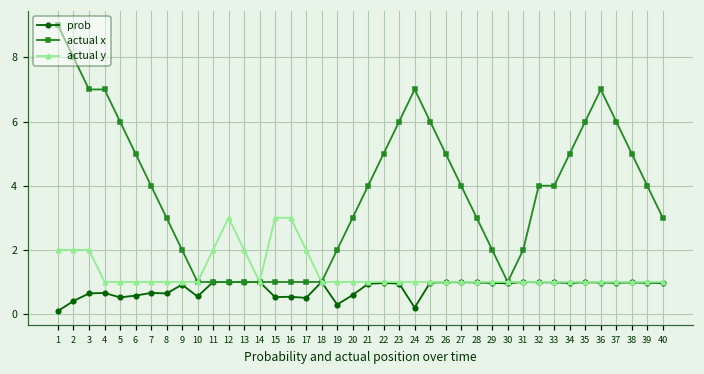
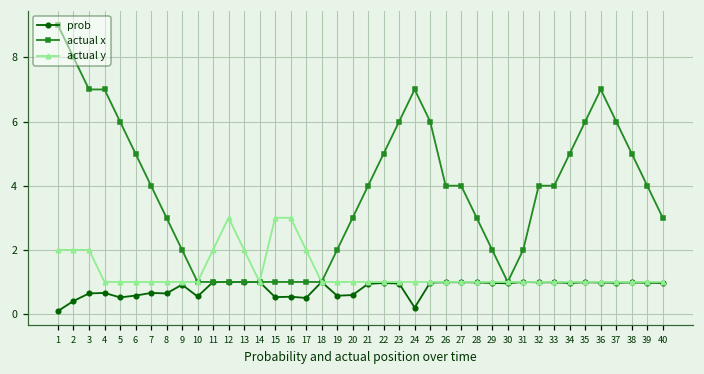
  {
    "prob": {
      "1": 0.1,
      "2": 0.4,
      "3": 0.6,
      "4": 0.7,
      "5": 0.5,
      "6": 0.6,
      "7": 0.7,
      "8": 0.6,
      "10": 0.5,
      "15": 0.5,
      "16": 0.5,
      "17": 0.5,
-     "19": 0.3,
+     "19": 0.6,
      "20": 0.6,
      "24": 0.2
    },
    "actual x": {
      "3": 7,
      "4": 7,
      "5": 6,
      "6": 5,
      "7": 4,
      "8": 3,
      "9": 2,
      "15": 1,
      "16": 1,
      "17": 1,
      "19": 2,
      "20": 3,
      "21": 4,
      "22": 5,
      "23": 6,
      "24": 7,
      "25": 6,
-     "26": 5,
+     "26": 4,
      "27": 4,
      "28": 3,
      "29": 2,
      "31": 2,
      "32": 4,
      "33": 4,
      "34": 5,
      "35": 6,
      "36": 7,
      "37": 6,
      "38": 5,
      "39": 4,
      "40": 3
    },
    "actual y": {
      "1": 2.0,
      "2": 2.0,
      "3": 2.0,
      "4": 1.0,
      "5": 1.0,
      "6": 1.0,
      "7": 1.0,
      "8": 1.0,
      "11": 2.0,
      "12": 3.0,
      "13": 2.0,
      "15": 3.0,
      "16": 3.0,
      "17": 2.0,
      "19": 1.0,
      "20": 1.0,
      "24": 1.0
    }
  }
